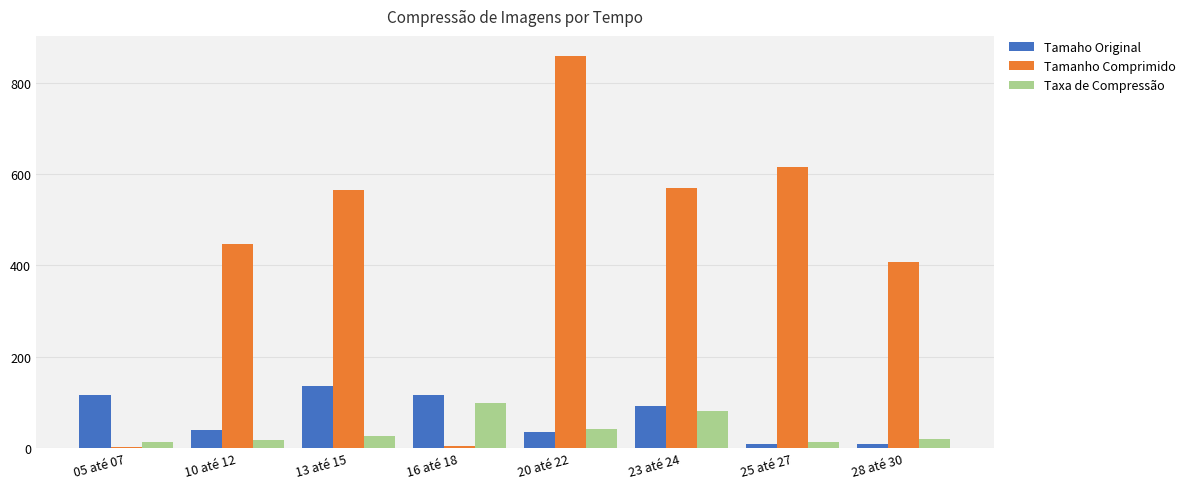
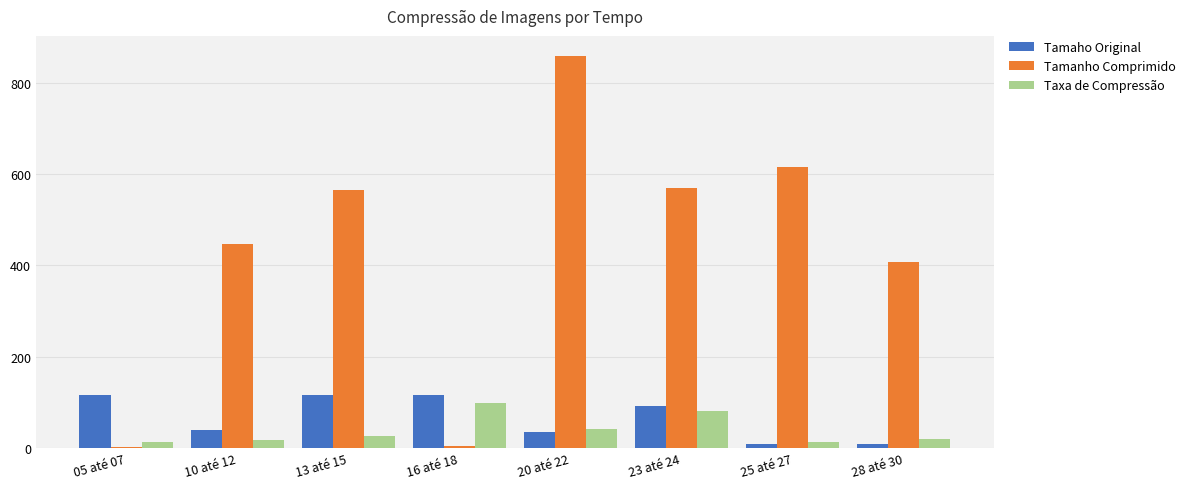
  {
    "Tamaho Original": {
      "05 até 07": 120,
      "10 até 12": 40,
-     "13 até 15": 140,
+     "13 até 15": 120,
      "16 até 18": 120,
      "20 até 22": 40,
      "23 até 24": 90,
      "25 até 27": 10,
      "28 até 30": 10
    },
    "Tamanho Comprimido": {
      "10 até 12": 450,
      "13 até 15": 570,
      "20 até 22": 860,
      "23 até 24": 570,
      "25 até 27": 620,
      "28 até 30": 410
    },
    "Taxa de Compressão": {
      "05 até 07": 10,
      "10 até 12": 20,
      "13 até 15": 30,
      "16 até 18": 100,
      "20 até 22": 40,
      "23 até 24": 80,
      "25 até 27": 10,
      "28 até 30": 20
    }
  }
